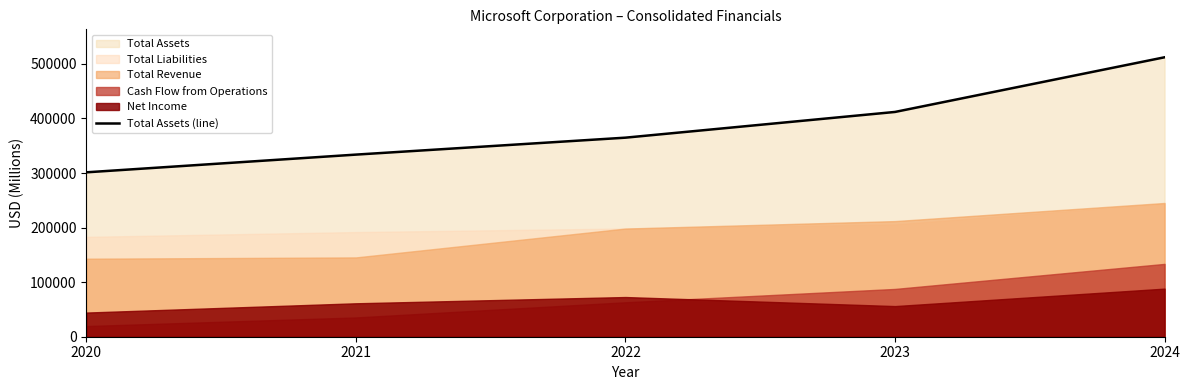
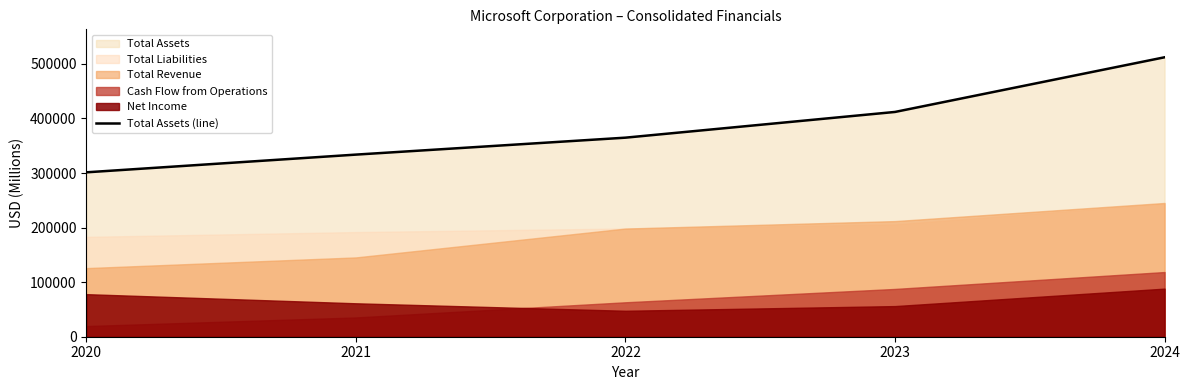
  {
    "Total Revenue": {
-     "2020": 140000,
+     "2020": 130000,
      "2021": 150000,
      "2023": 210000
    },
    "Cash Flow from Operations": {
      "2020": 20000,
      "2021": 40000,
      "2022": 60000,
      "2023": 90000,
-     "2024": 130000
+     "2024": 120000
    },
    "Net Income": {
-     "2020": 40000,
+     "2020": 80000,
      "2021": 60000,
-     "2022": 70000,
+     "2022": 50000,
      "2023": 60000,
      "2024": 90000
    }
  }
